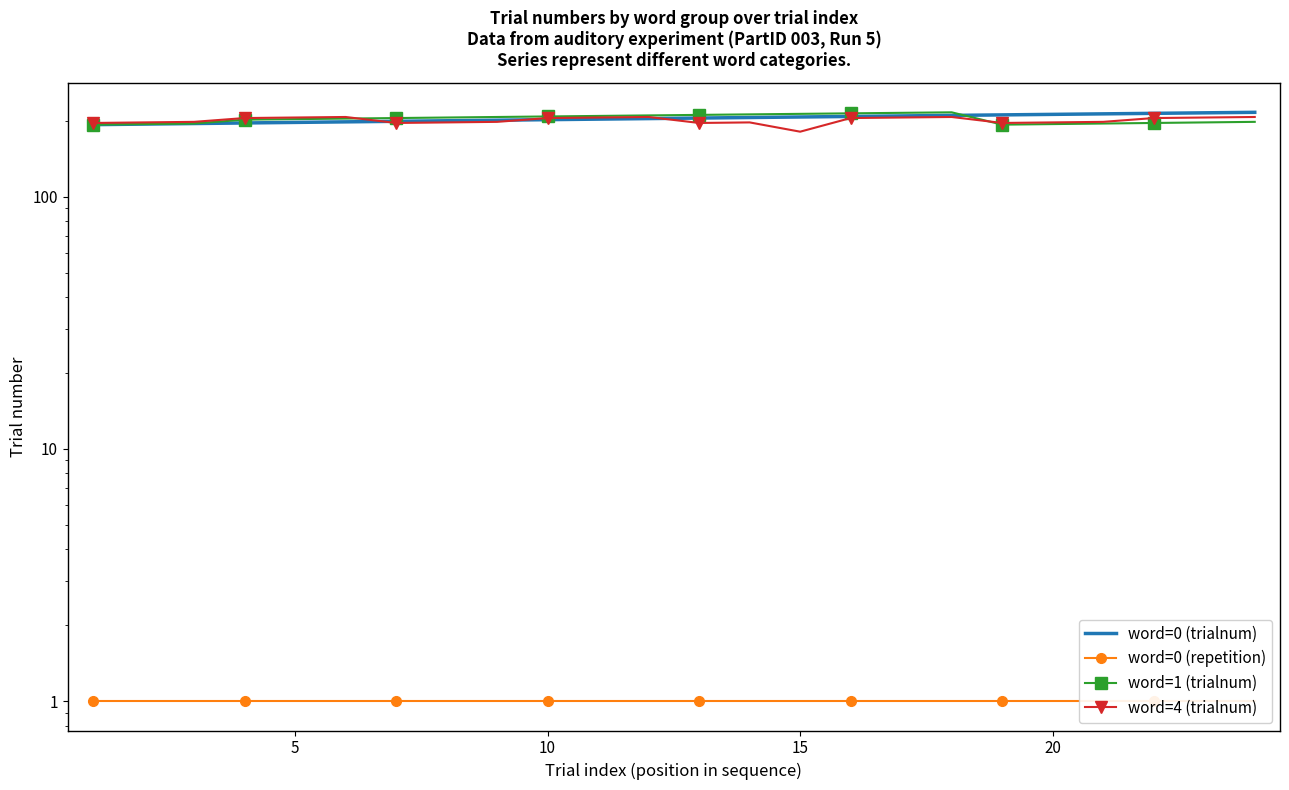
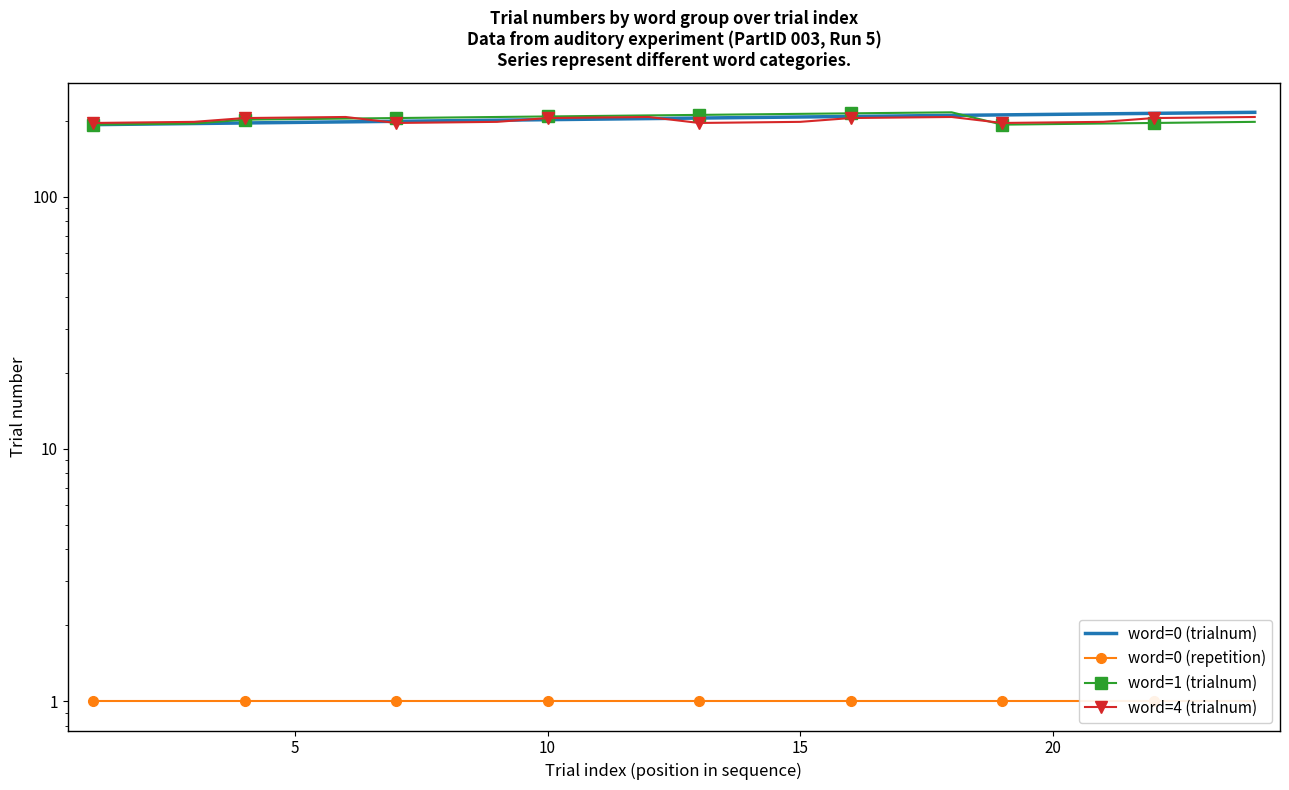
  {
    "word=0 (trialnum)": {
      "5": 200,
      "15": 210,
      "20": 210
    },
    "word=0 (repetition)": {
      "5": 1,
      "10": 1,
      "15": 1,
      "20": 1
    },
    "word=1 (trialnum)": {
      "15": 210
    },
    "word=4 (trialnum)": {
-     "15": 180
+     "15": 200
    }
  }
